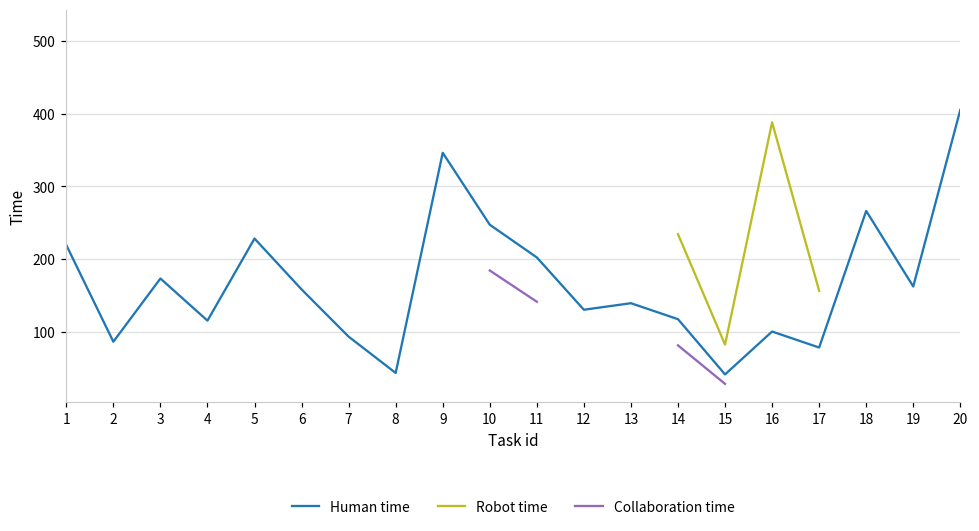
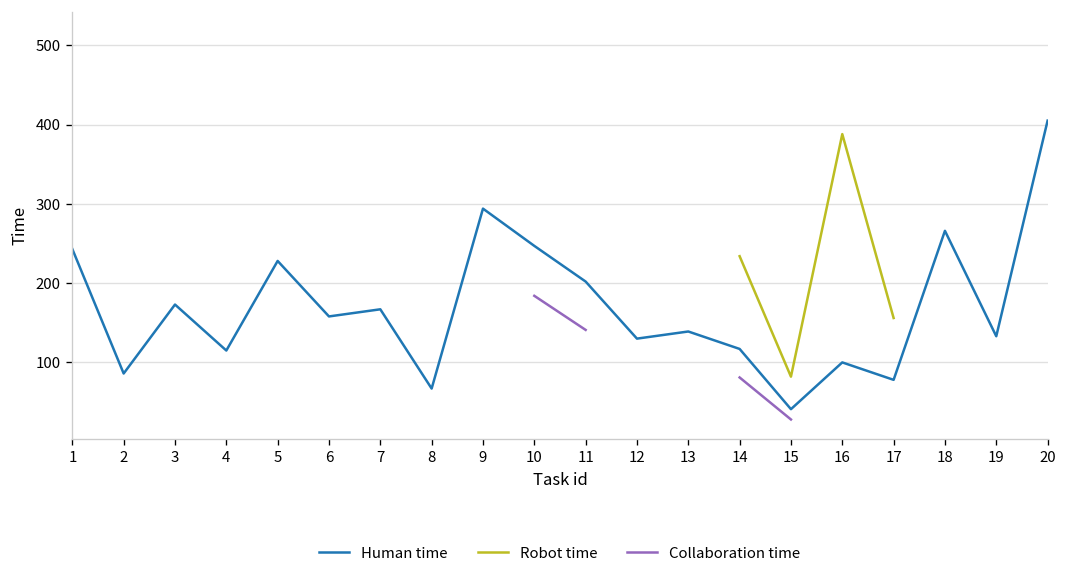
  {
    "Human time": {
-     "1": 220,
+     "1": 240,
      "2": 90,
      "3": 170,
      "4": 120,
      "5": 230,
      "6": 160,
-     "7": 90,
-     "8": 40,
-     "9": 350,
+     "7": 170,
+     "8": 70,
+     "9": 290,
      "10": 250,
      "11": 200,
      "12": 130,
      "13": 140,
      "14": 120,
      "15": 40,
      "16": 100,
      "17": 80,
      "18": 270,
-     "19": 160,
+     "19": 130,
      "20": 410
    },
    "Robot time": {
      "1": 440,
      "3": 350,
      "5": 520,
      "11": 400,
      "14": 230,
      "15": 80,
      "16": 390,
      "17": 160
    },
    "Collaboration time": {
      "5": 180,
      "7": 120,
      "10": 180,
      "11": 140,
      "14": 80,
      "15": 30,
      "17": 50,
      "19": 110
    }
  }
